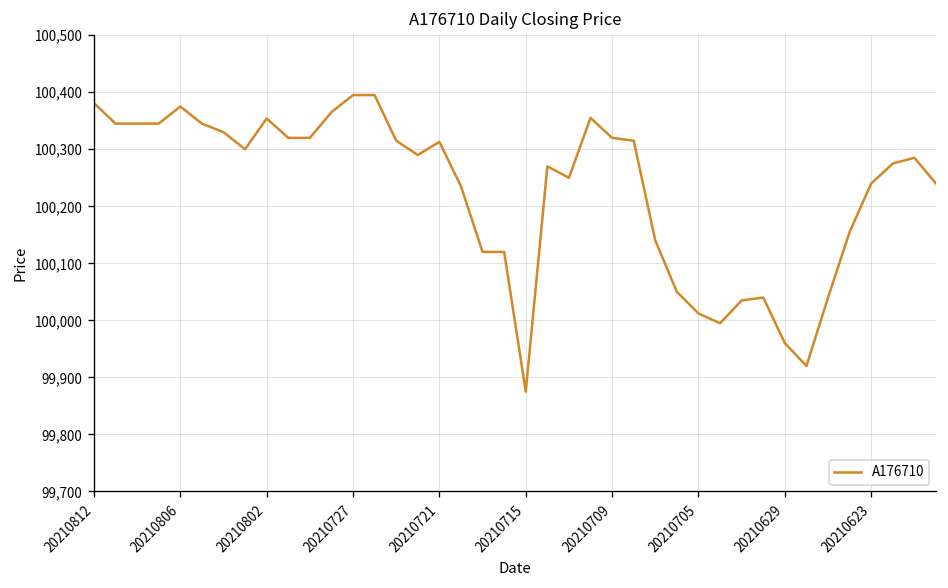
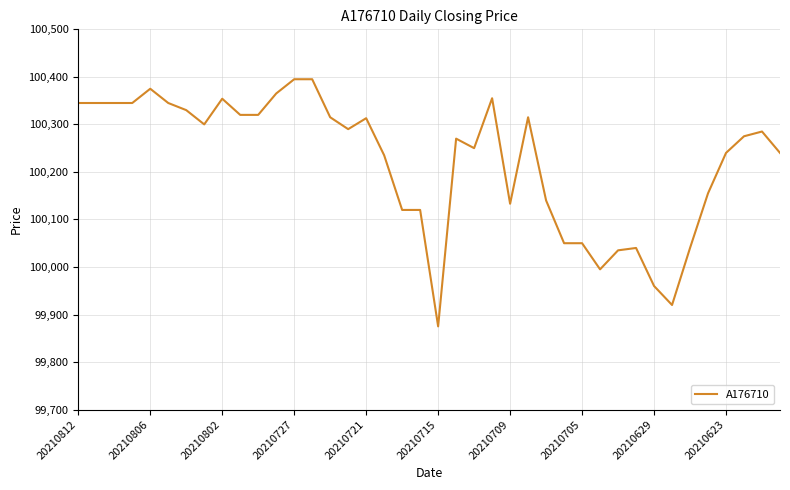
  {
-   "20210812": "100,380",
+   "20210812": "100,350",
    "20210806": "100,380",
    "20210802": "100,350",
    "20210727": "100,400",
    "20210721": "100,310",
    "20210715": "99,880",
-   "20210709": "100,320",
-   "20210705": "100,010",
+   "20210709": "100,130",
+   "20210705": "100,050",
    "20210629": "99,960",
    "20210623": "100,240"
  }
